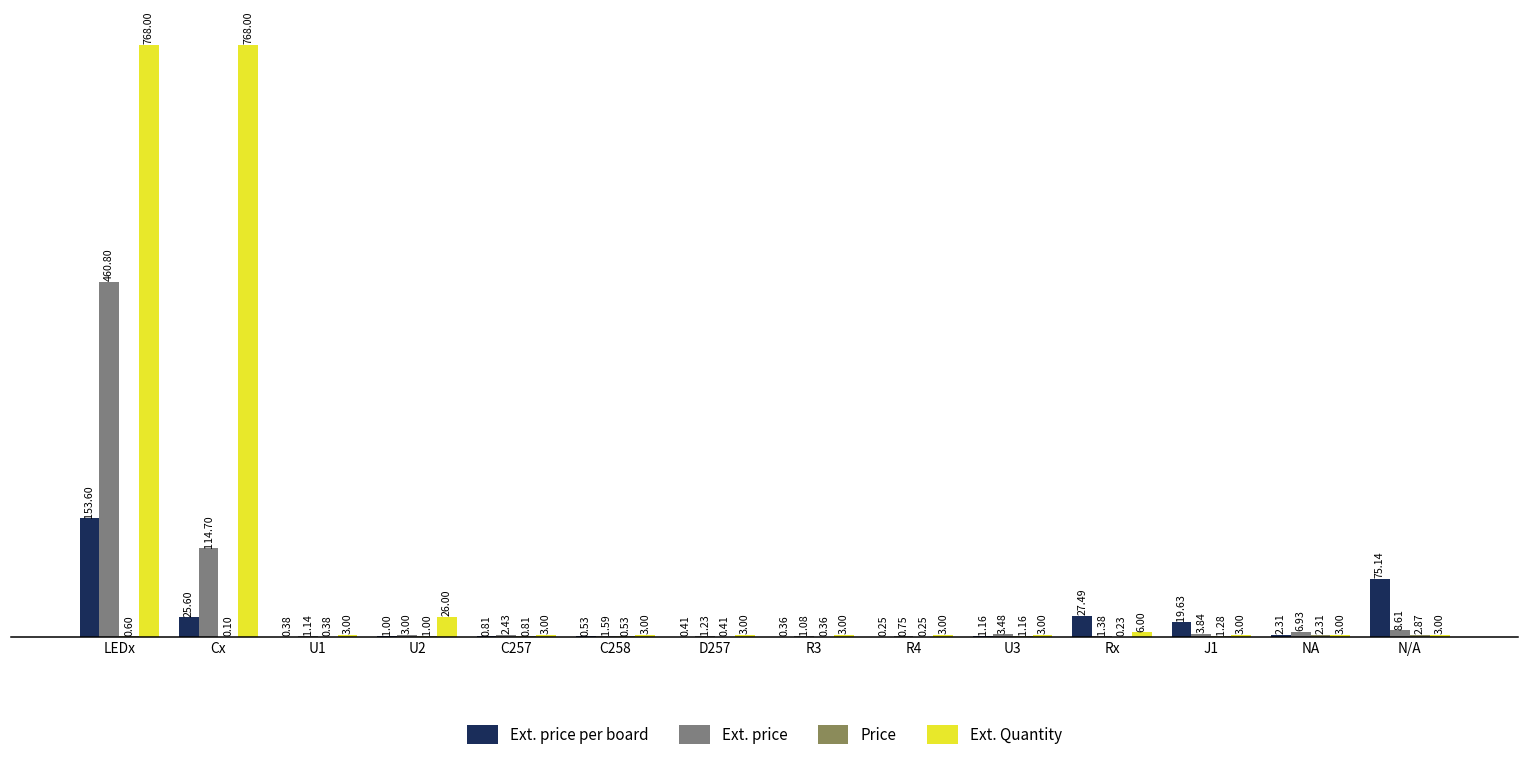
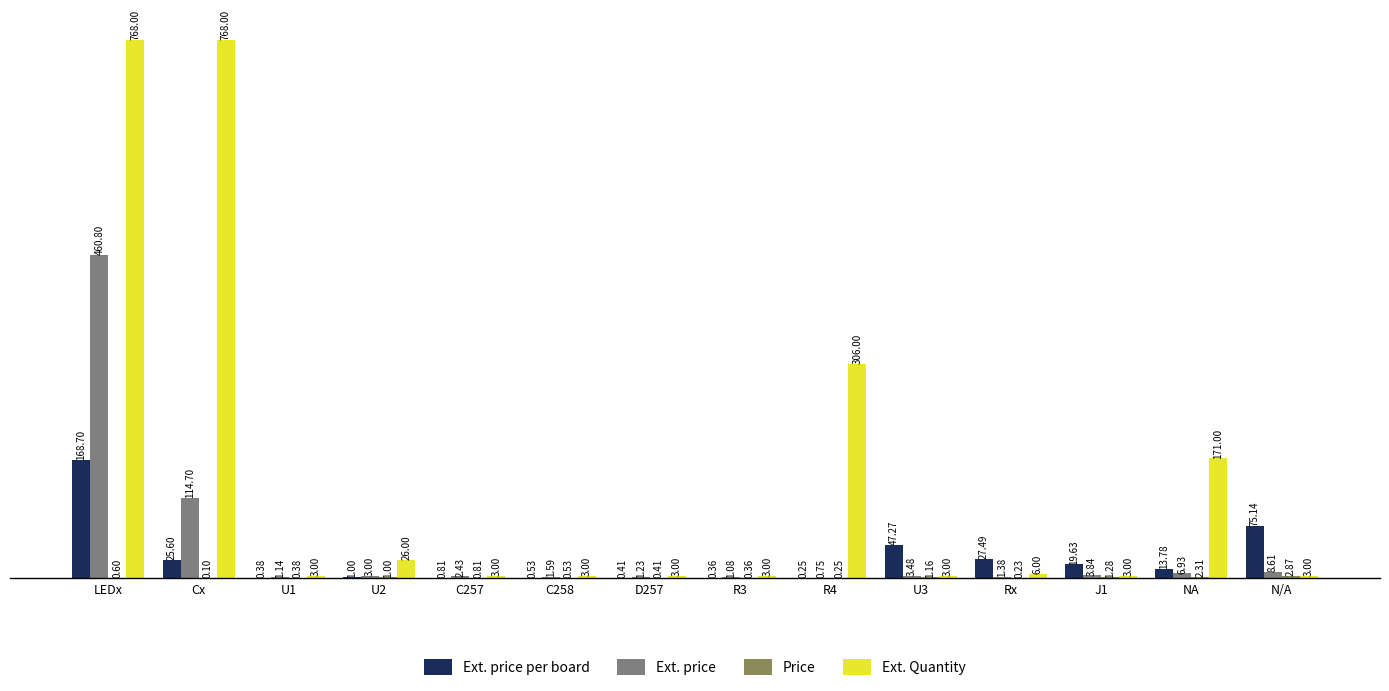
  {
    "Ext. price per board": {
-     "LEDx": 153.60,
+     "LEDx": 168.70,
      "Cx": 25.60,
      "U1": 0.38,
      "U2": 1.00,
      "C257": 0.81,
      "C258": 0.53,
      "D257": 0.41,
      "R3": 0.36,
      "R4": 0.25,
-     "U3": 1.16,
+     "U3": 47.27,
      "Rx": 27.49,
      "J1": 19.63,
-     "NA": 2.31,
+     "NA": 13.78,
      "N/A": 75.14
    },
    "Ext. Quantity": {
      "LEDx": 768.00,
      "Cx": 768.00,
      "U1": 3.00,
      "U2": 26.00,
      "C257": 3.00,
      "C258": 3.00,
      "D257": 3.00,
      "R3": 3.00,
-     "R4": 3.00,
+     "R4": 306.00,
      "U3": 3.00,
      "Rx": 6.00,
      "J1": 3.00,
-     "NA": 3.00,
+     "NA": 171.00,
      "N/A": 3.00
    }
  }
